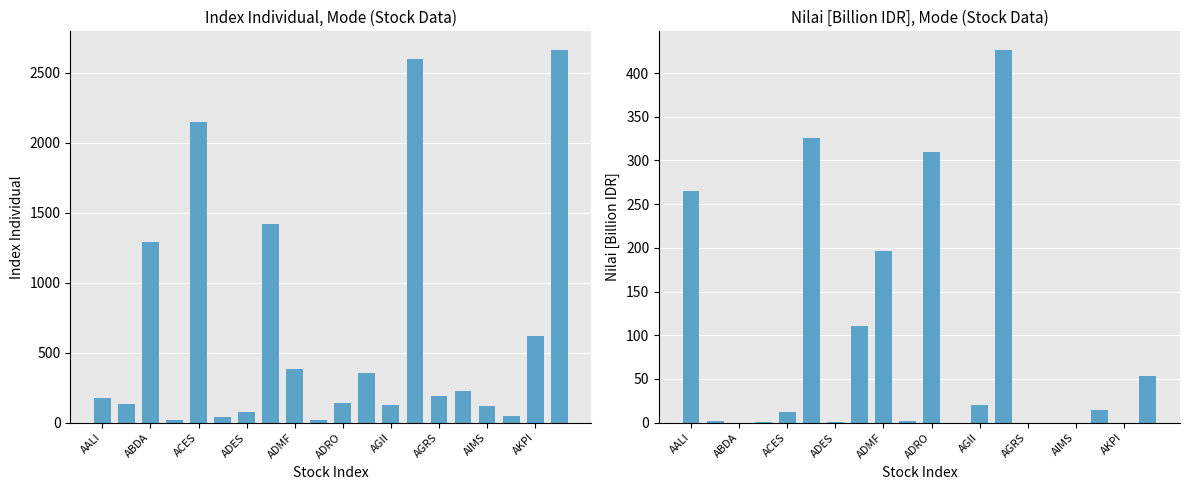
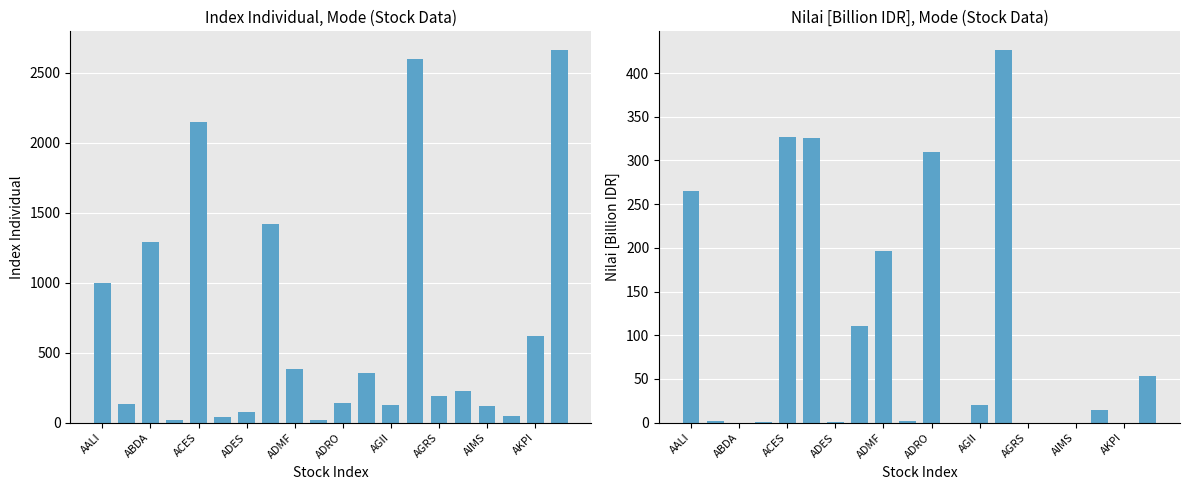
  {
    "Index Individual, Mode (Stock Data)": {
-     "AALI": 180,
+     "AALI": 1000,
      "ABDA": 1290,
      "ACES": 2150,
      "ADES": 80,
      "ADMF": 380,
      "ADRO": 140,
      "AGII": 130,
      "AGRS": 190,
      "AIMS": 120,
      "AKPI": 620
    },
    "Nilai [Billion IDR], Mode (Stock Data)": {
      "AALI": 260,
      "ABDA": 0,
-     "ACES": 10,
+     "ACES": 330,
      "ADMF": 200,
      "ADRO": 310,
      "AGII": 20
    }
  }
